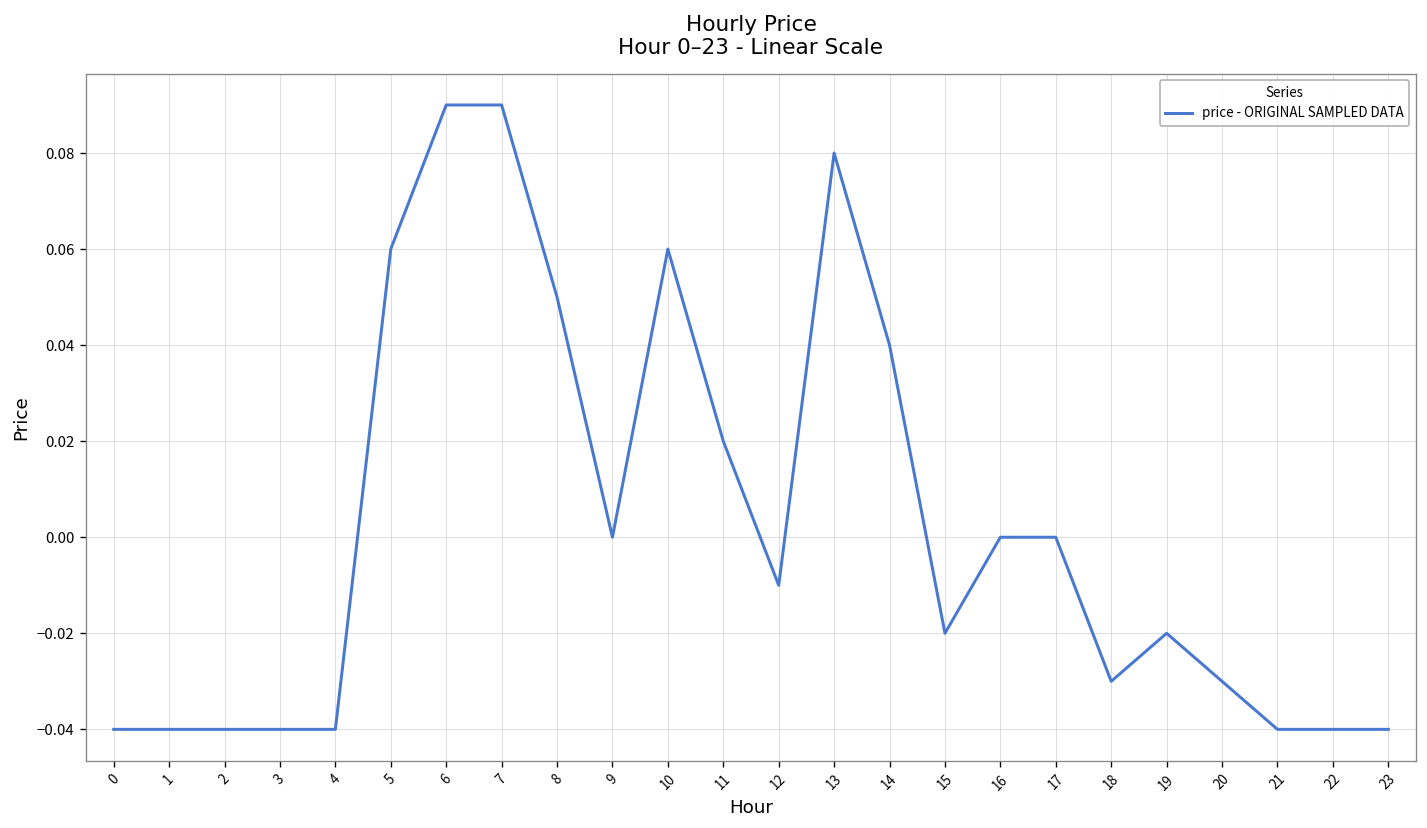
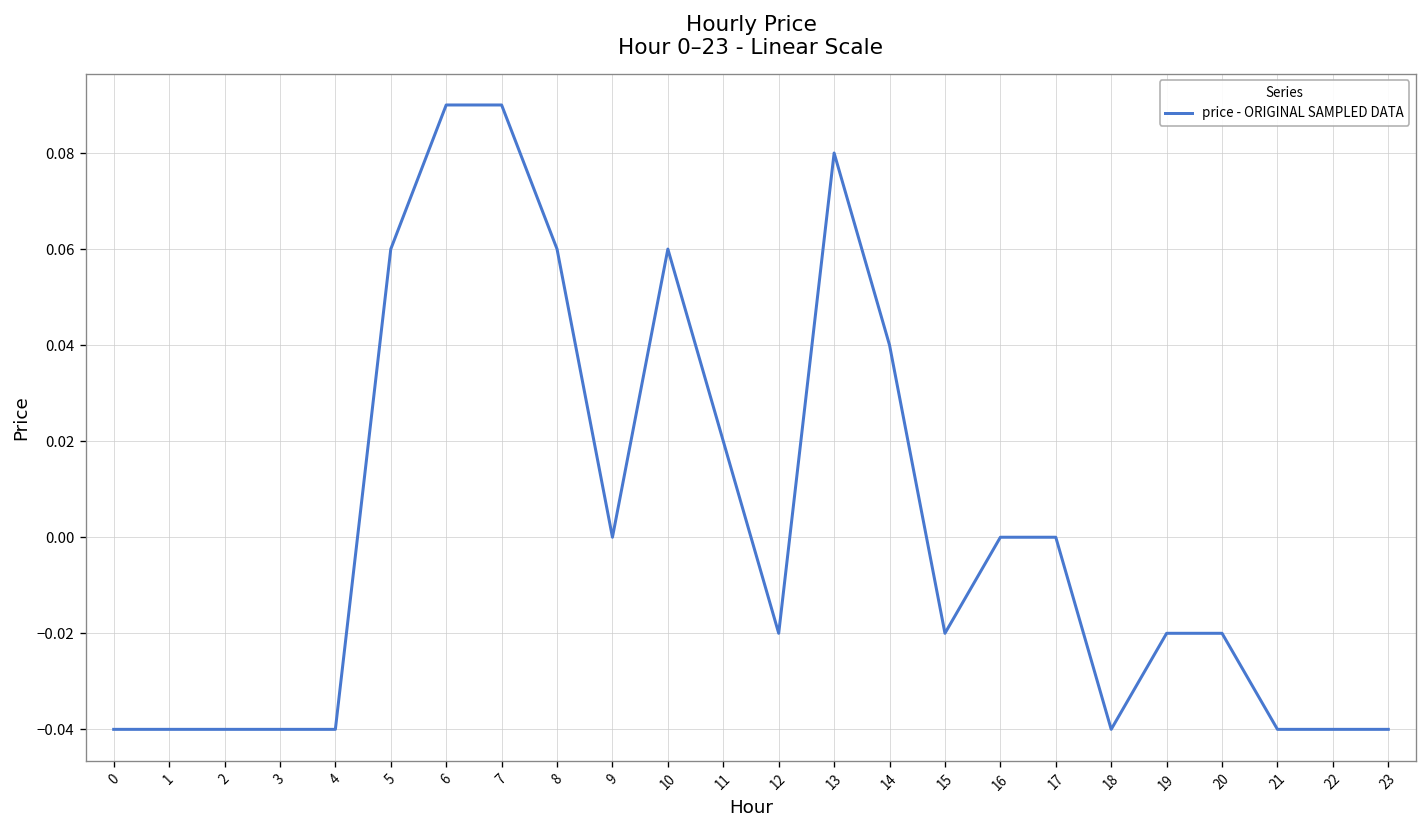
  {
    "0": -0.04,
    "1": -0.04,
    "2": -0.04,
    "3": -0.04,
    "4": -0.04,
    "5": 0.06,
    "6": 0.09,
    "7": 0.09,
-   "8": 0.05,
+   "8": 0.06,
    "9": 0.00,
    "10": 0.06,
    "11": 0.02,
-   "12": -0.01,
+   "12": -0.02,
    "13": 0.08,
    "14": 0.04,
    "15": -0.02,
    "16": 0.00,
    "17": 0.00,
-   "18": -0.03,
+   "18": -0.04,
    "19": -0.02,
-   "20": -0.03,
+   "20": -0.02,
    "21": -0.04,
    "22": -0.04,
    "23": -0.04
  }
